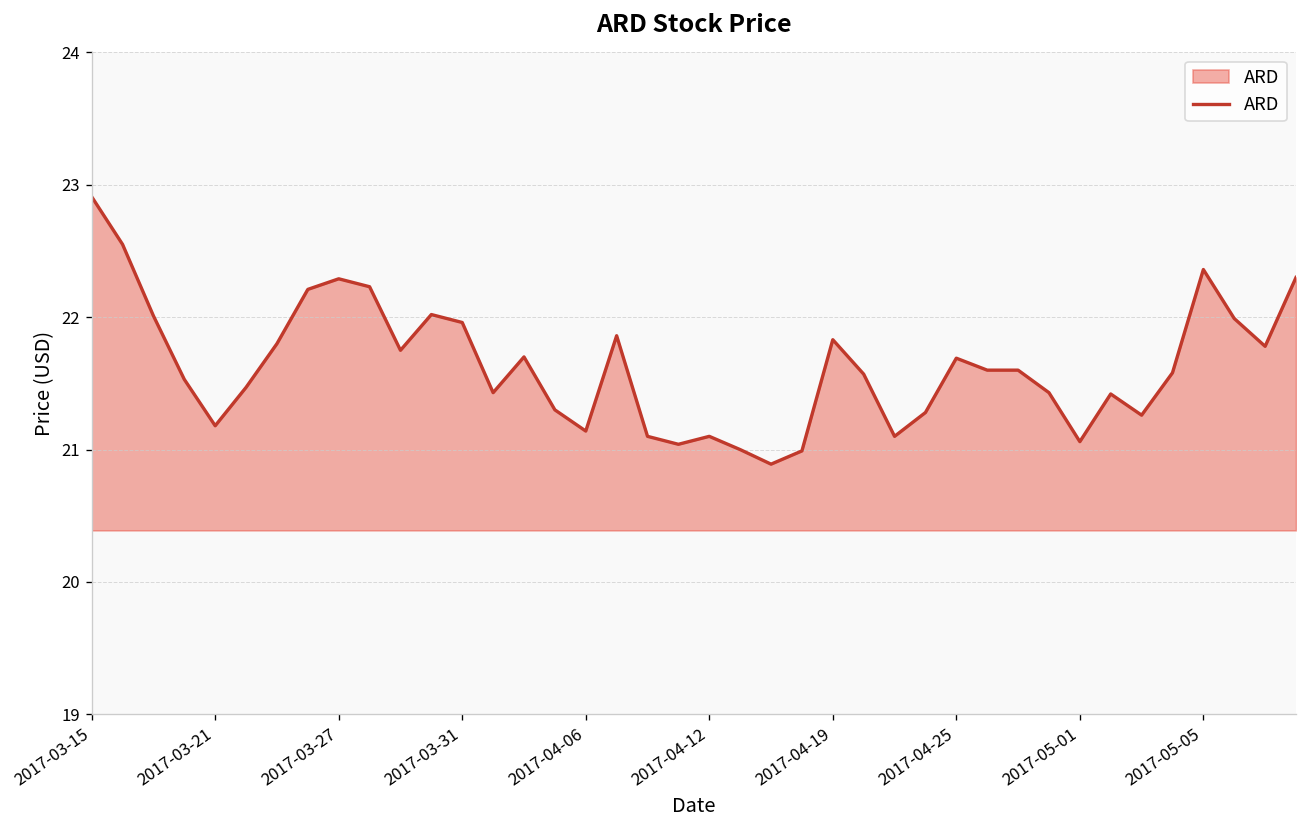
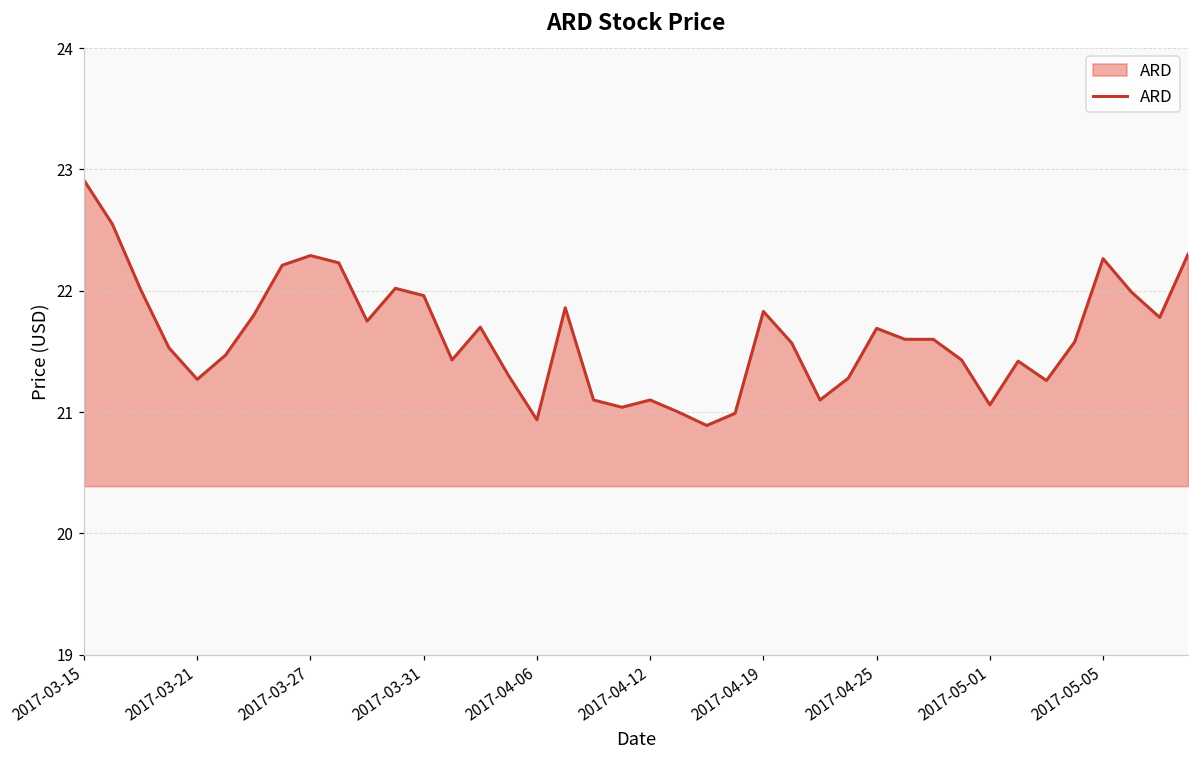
  {
    "2017-03-15": 22.91,
-   "2017-03-21": 21.18,
+   "2017-03-21": 21.27,
    "2017-03-27": 22.29,
    "2017-03-31": 21.96,
-   "2017-04-06": 21.14,
+   "2017-04-06": 20.94,
    "2017-04-12": 21.10,
    "2017-04-19": 21.83,
    "2017-04-25": 21.69,
    "2017-05-01": 21.06,
-   "2017-05-05": 22.36
+   "2017-05-05": 22.26
  }
